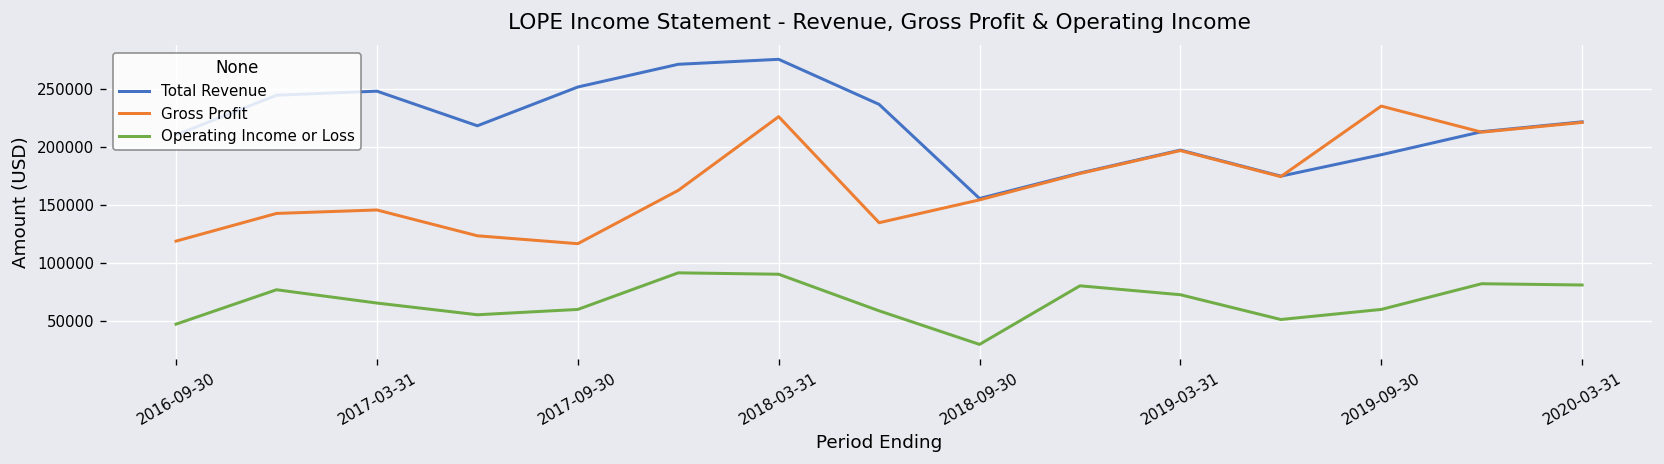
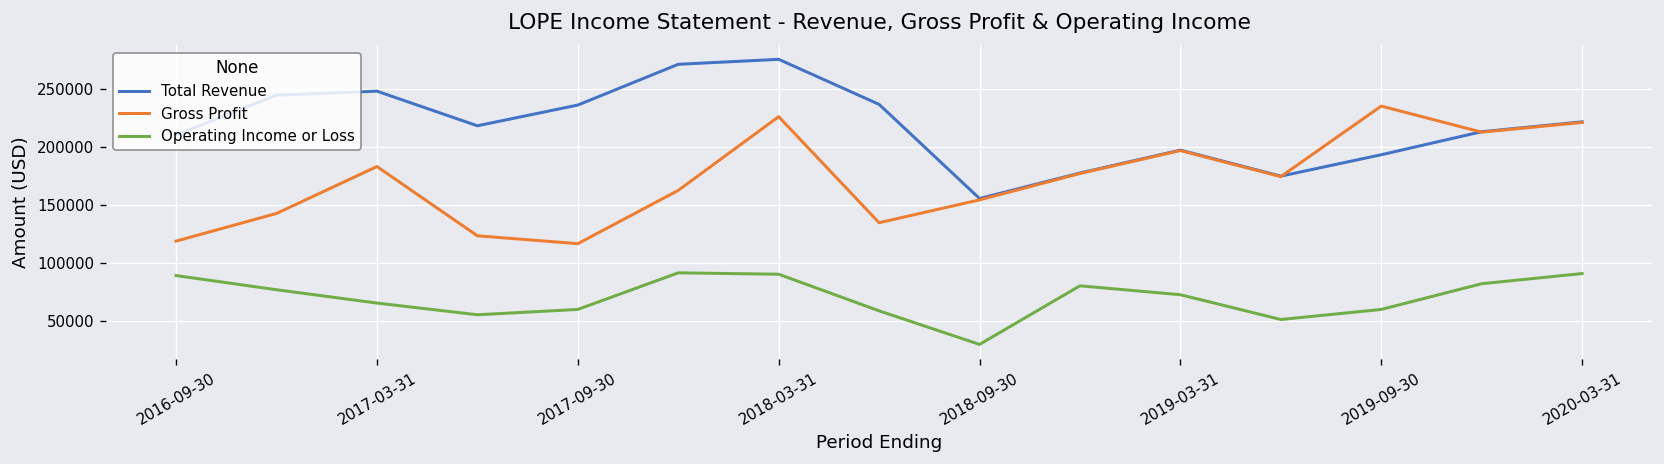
  {
    "Total Revenue": {
      "2017-03-31": 250000,
-     "2017-09-30": 250000,
+     "2017-09-30": 240000,
      "2018-03-31": 280000,
      "2019-09-30": 190000
    },
    "Gross Profit": {
      "2016-09-30": 120000,
-     "2017-03-31": 150000,
+     "2017-03-31": 180000,
      "2017-09-30": 120000,
      "2018-03-31": 230000,
      "2019-09-30": 240000
    },
    "Operating Income or Loss": {
-     "2016-09-30": 50000,
+     "2016-09-30": 90000,
      "2017-03-31": 70000,
      "2017-09-30": 60000,
      "2018-03-31": 90000,
      "2018-09-30": 30000,
      "2019-03-31": 70000,
      "2019-09-30": 60000,
-     "2020-03-31": 80000
+     "2020-03-31": 90000
    }
  }
